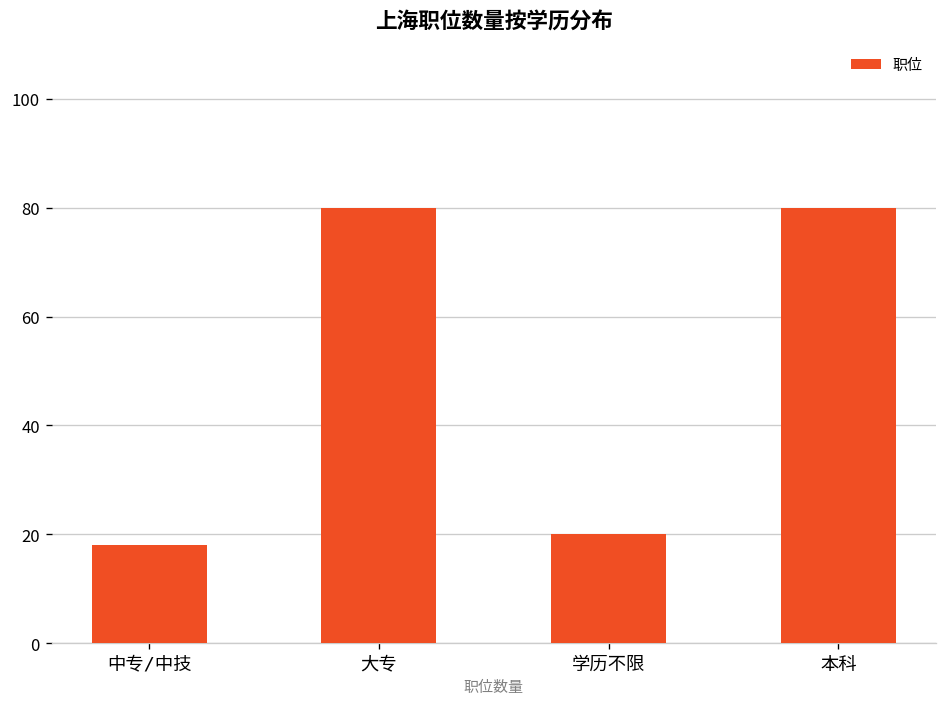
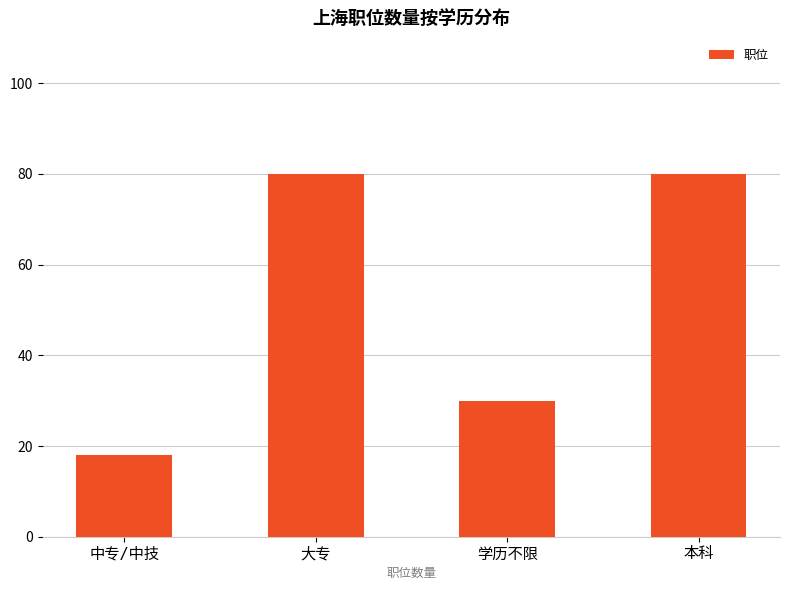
  {
    "中专/中技": 18,
    "大专": 80,
-   "学历不限": 20,
+   "学历不限": 30,
    "本科": 80
  }
